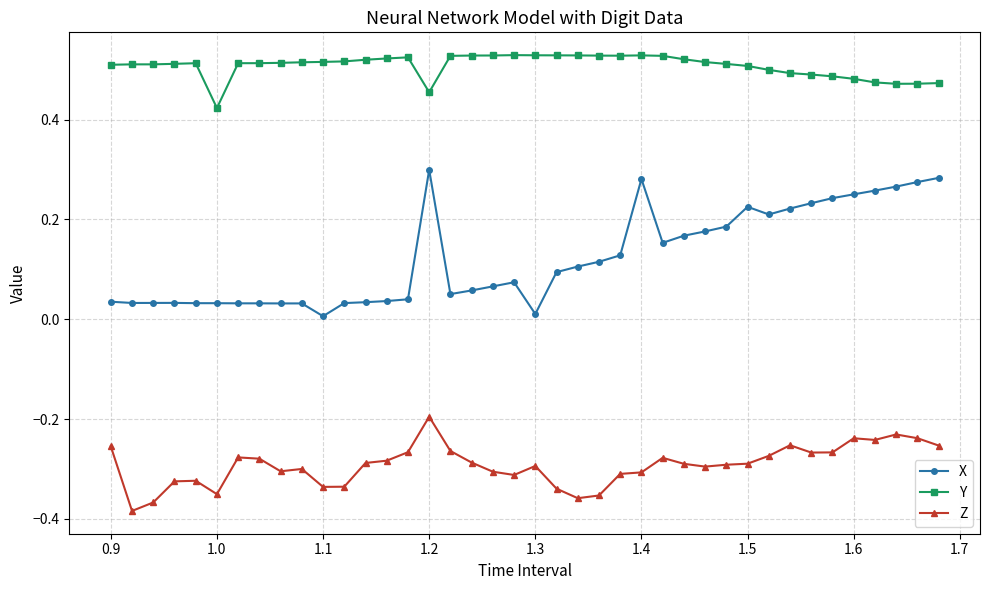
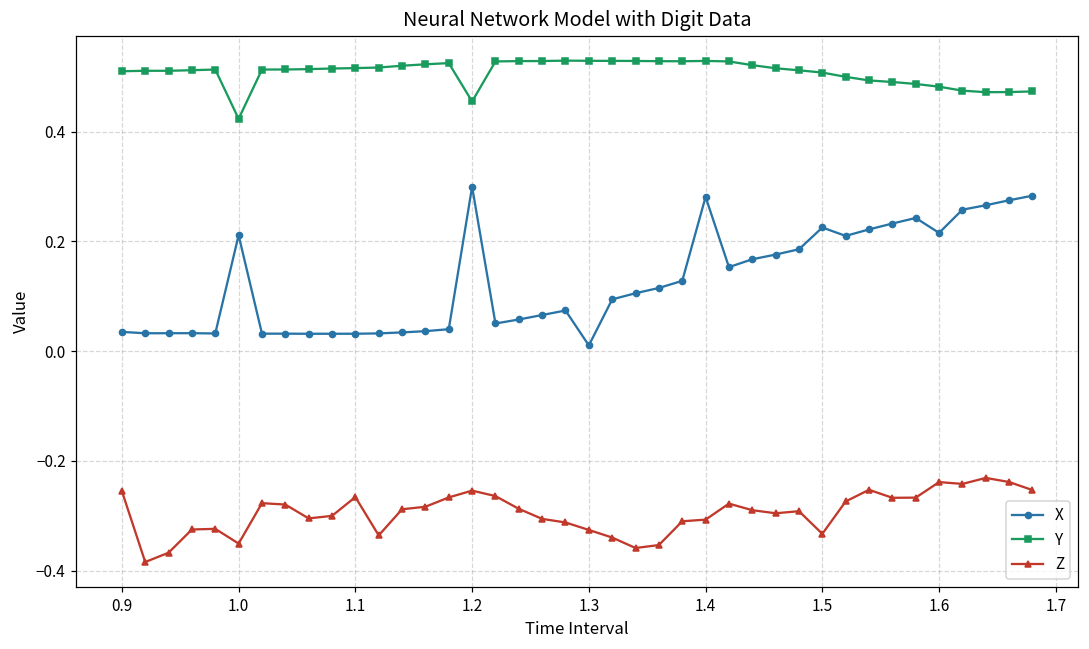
  {
    "X": {
      "0.9": 0.04,
-     "1.0": 0.03,
-     "1.1": 0.01,
+     "1.0": 0.21,
+     "1.1": 0.03,
      "1.2": 0.30,
      "1.3": 0.01,
      "1.4": 0.28,
      "1.5": 0.23,
-     "1.6": 0.25
+     "1.6": 0.22
    },
    "Y": {
      "0.9": 0.51,
      "1.0": 0.42,
      "1.1": 0.52,
      "1.2": 0.45,
      "1.3": 0.53,
      "1.4": 0.53,
      "1.5": 0.51,
      "1.6": 0.48
    },
    "Z": {
      "0.9": -0.25,
      "1.0": -0.35,
-     "1.1": -0.34,
-     "1.2": -0.20,
-     "1.3": -0.29,
+     "1.1": -0.27,
+     "1.2": -0.25,
+     "1.3": -0.33,
      "1.4": -0.31,
-     "1.5": -0.29,
+     "1.5": -0.33,
      "1.6": -0.24
    }
  }
